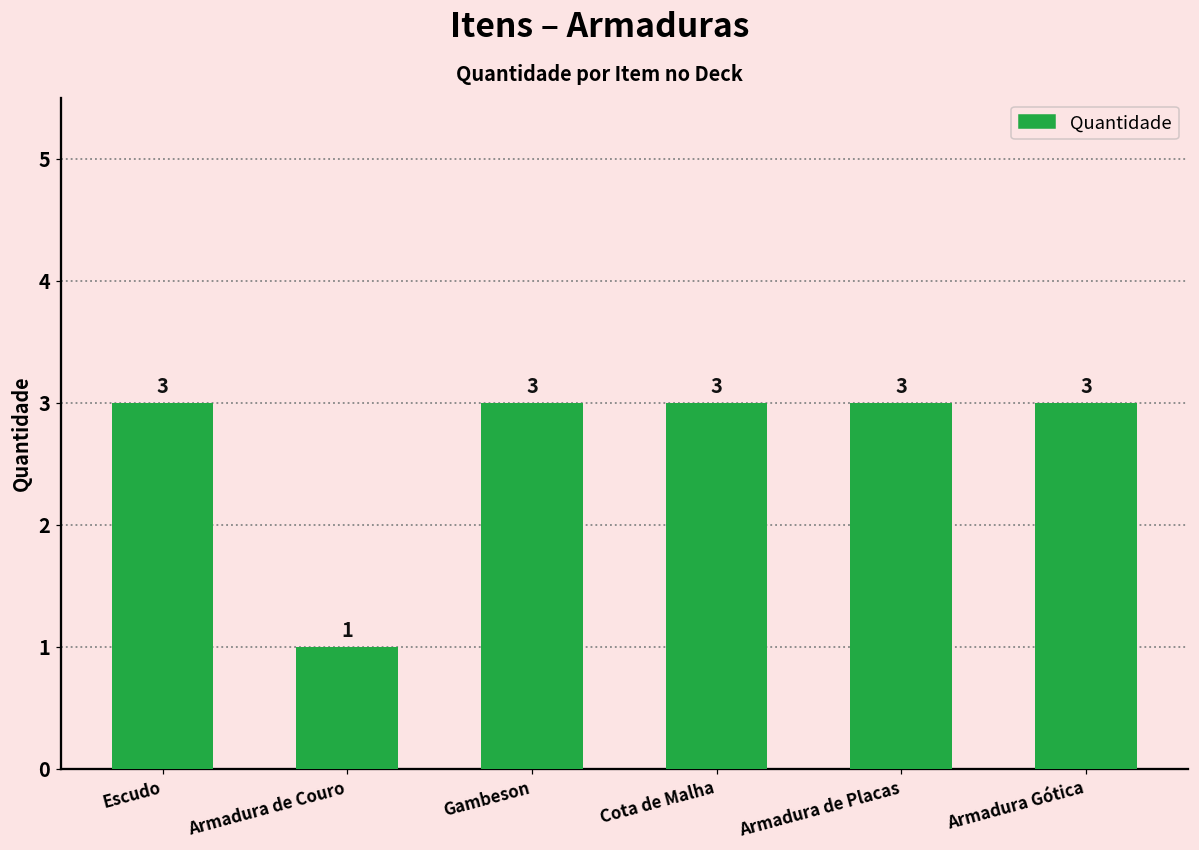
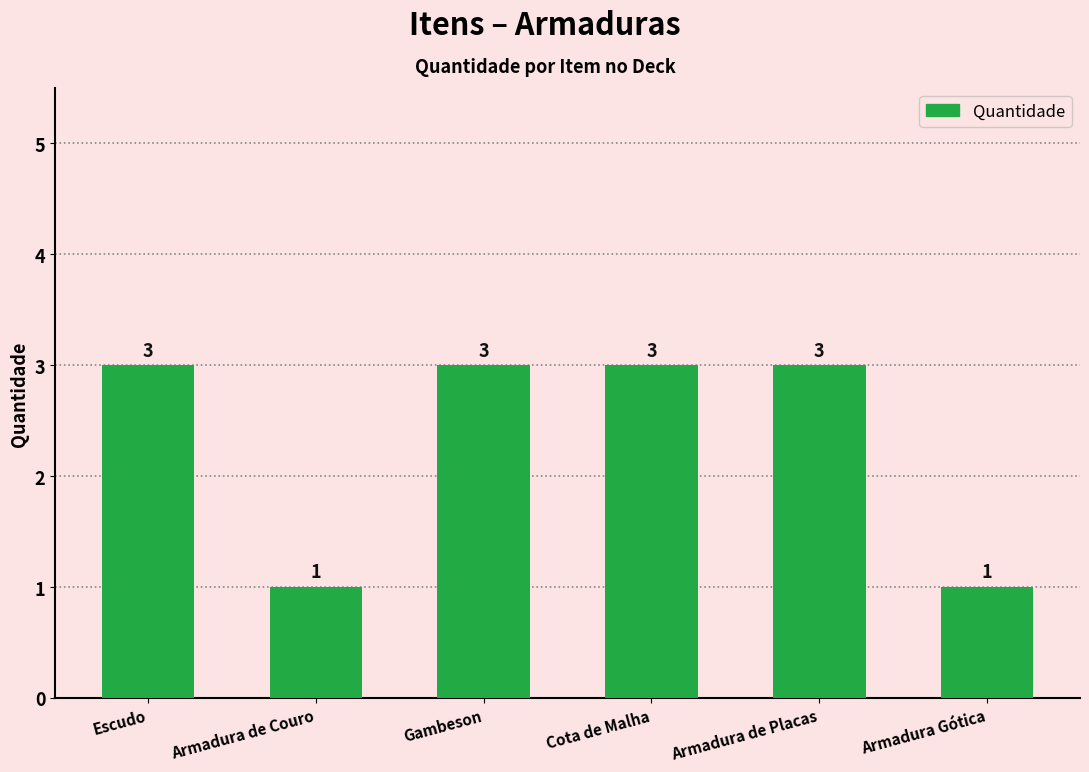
  {
    "Escudo": 3,
    "Armadura de Couro": 1,
    "Gambeson": 3,
    "Cota de Malha": 3,
    "Armadura de Placas": 3,
-   "Armadura Gótica": 3
+   "Armadura Gótica": 1
  }
